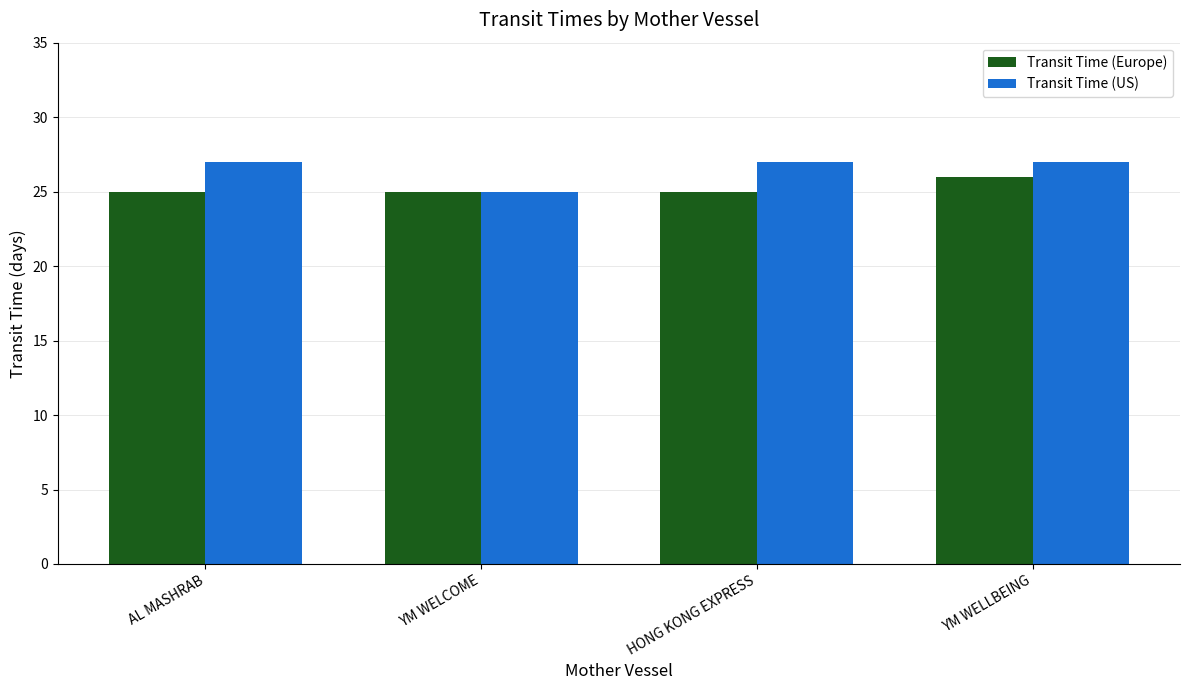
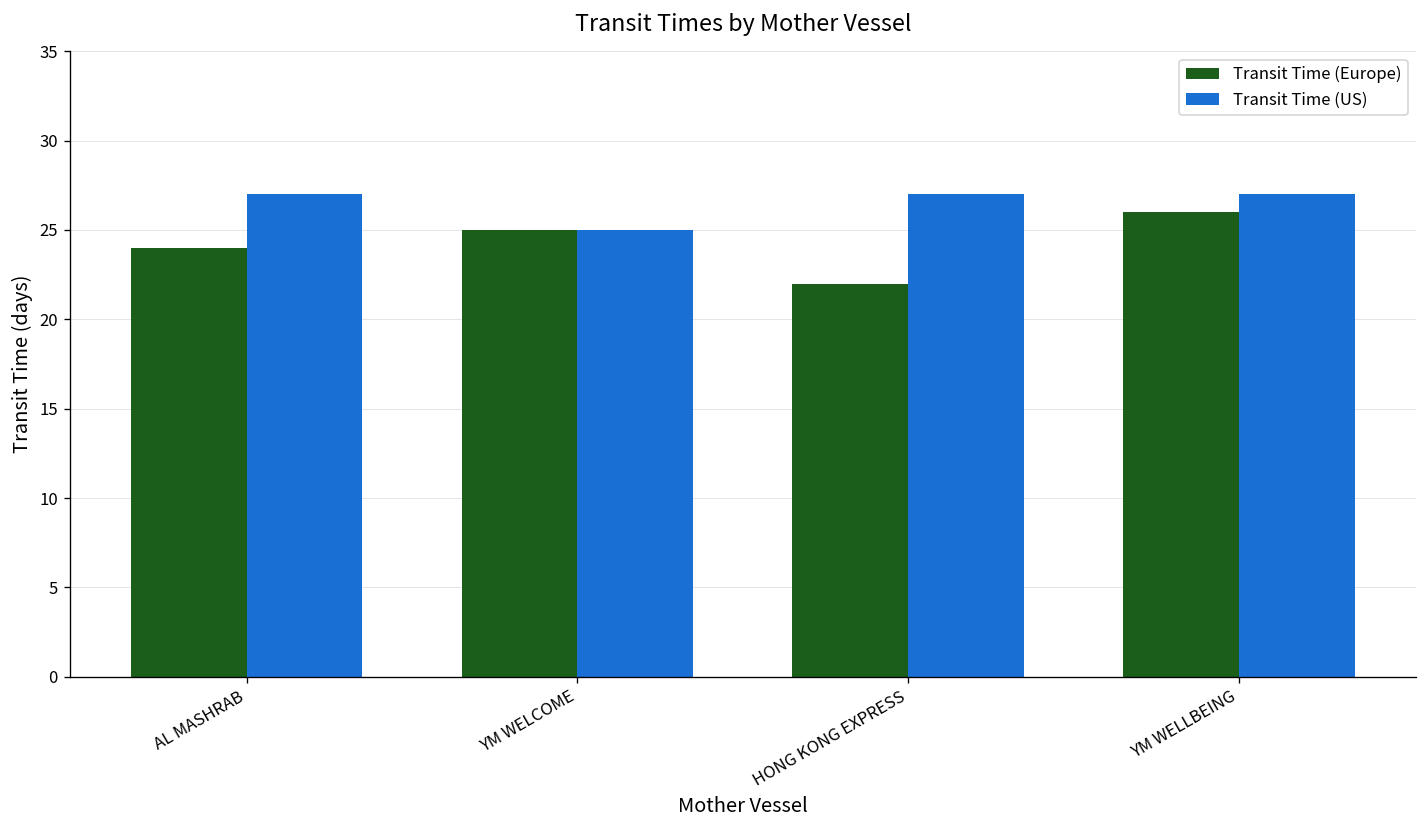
  {
    "Transit Time (Europe)": {
-     "AL MASHRAB": 25,
+     "AL MASHRAB": 24,
      "YM WELCOME": 25,
-     "HONG KONG EXPRESS": 25,
+     "HONG KONG EXPRESS": 22,
      "YM WELLBEING": 26
    },
    "Transit Time (US)": {
      "AL MASHRAB": 27,
      "YM WELCOME": 25,
      "HONG KONG EXPRESS": 27,
      "YM WELLBEING": 27
    }
  }
